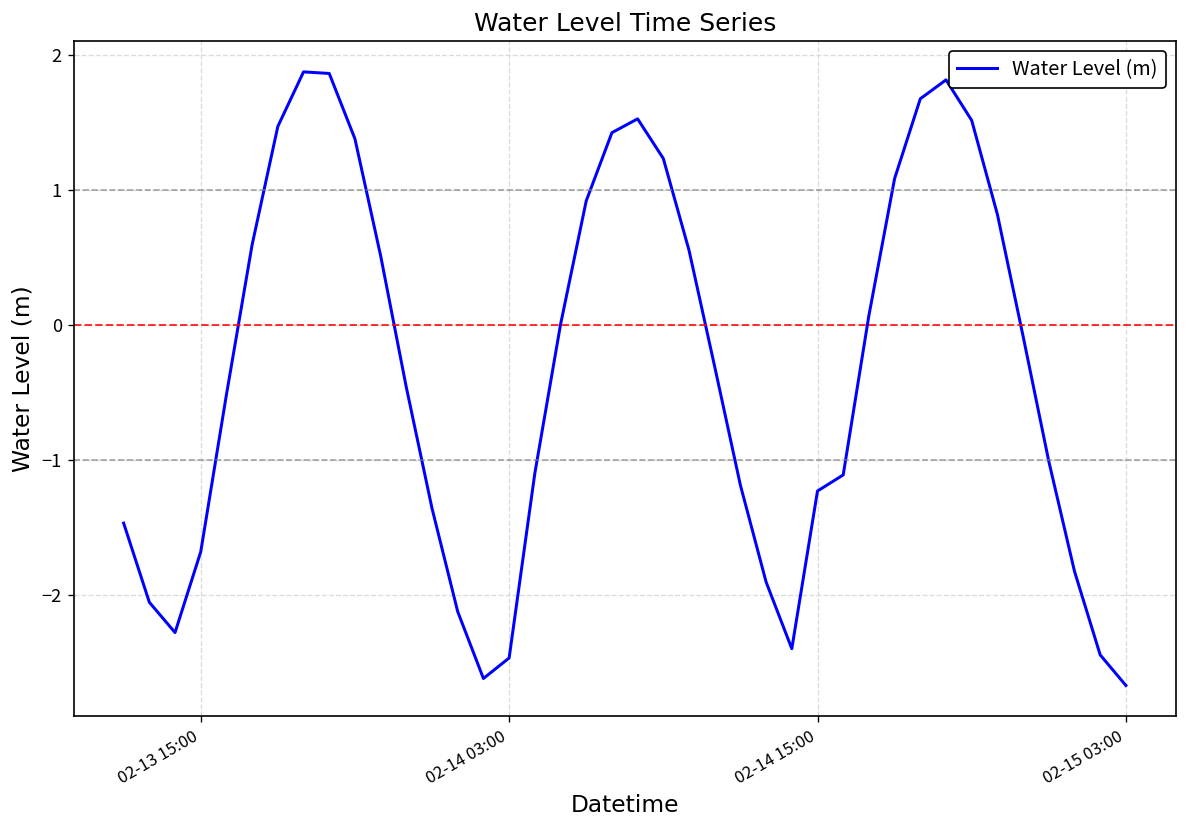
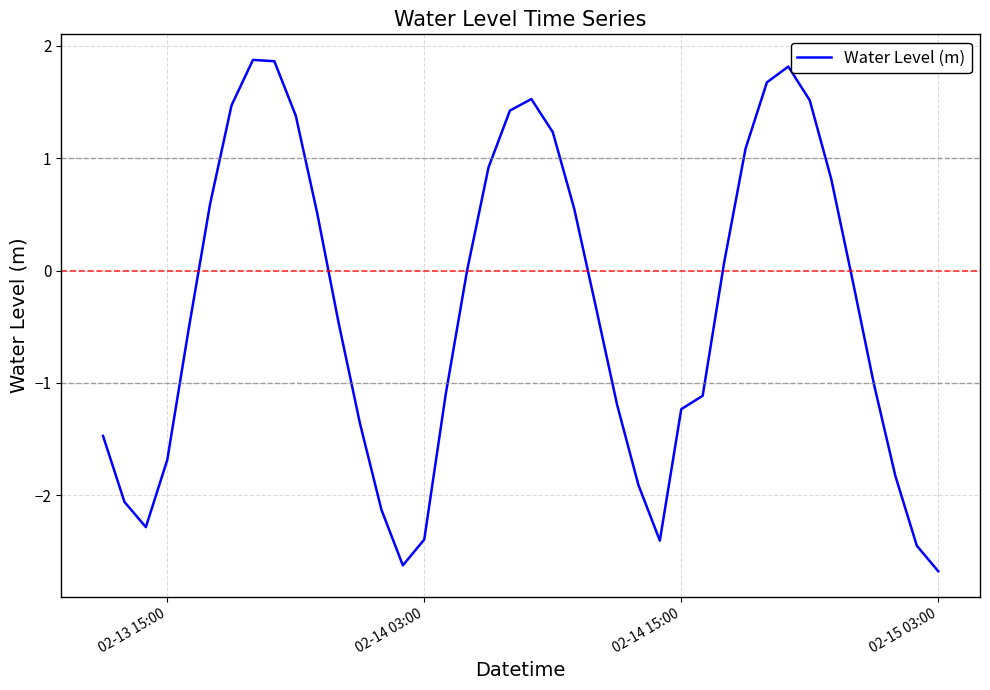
  {
    "02-13 15:00": -1.68,
-   "02-14 03:00": -2.47,
+   "02-14 03:00": -2.39,
    "02-14 15:00": -1.23,
    "02-15 03:00": -2.67
  }
